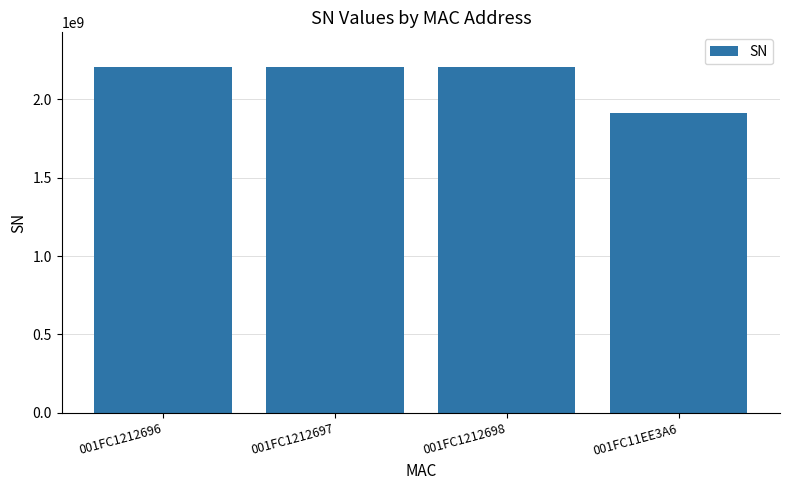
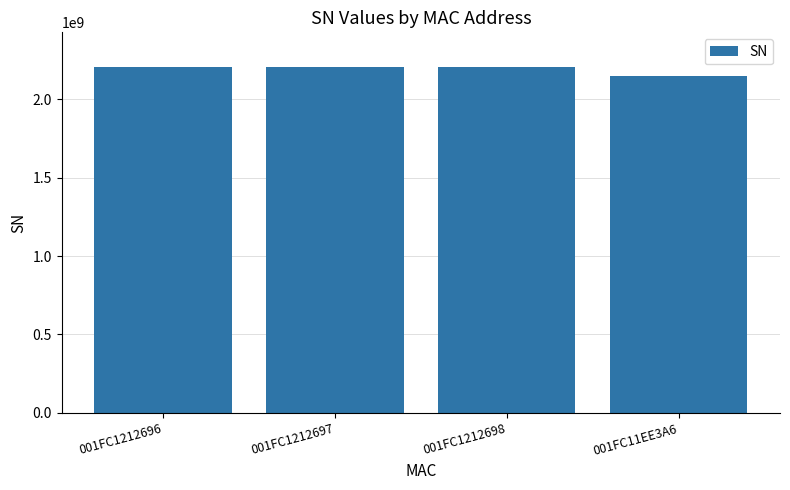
  {
    "001FC1212696": 2210000000,
    "001FC1212697": 2210000000,
    "001FC1212698": 2210000000,
-   "001FC11EE3A6": 1910000000
+   "001FC11EE3A6": 2150000000
  }
